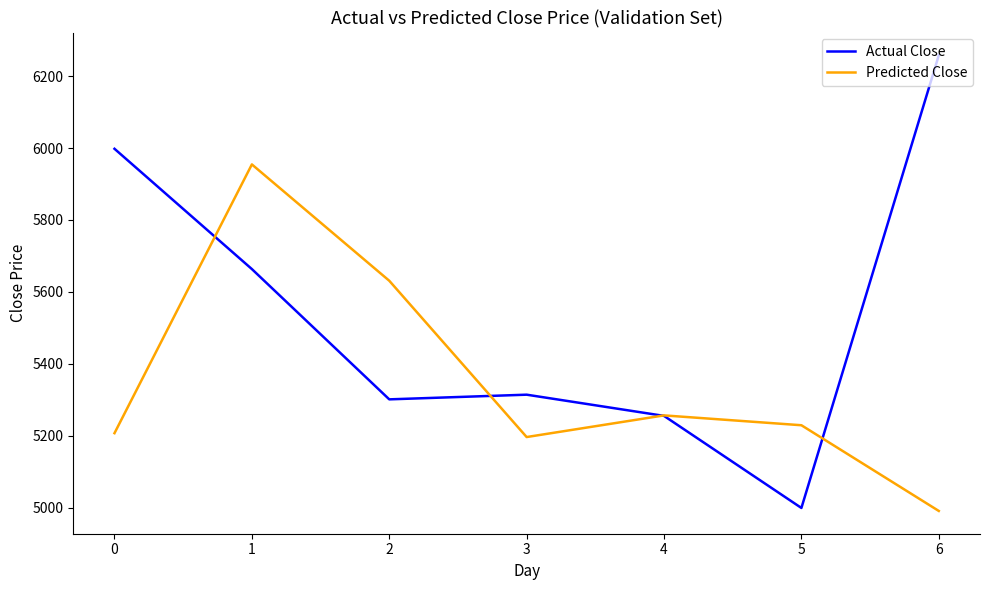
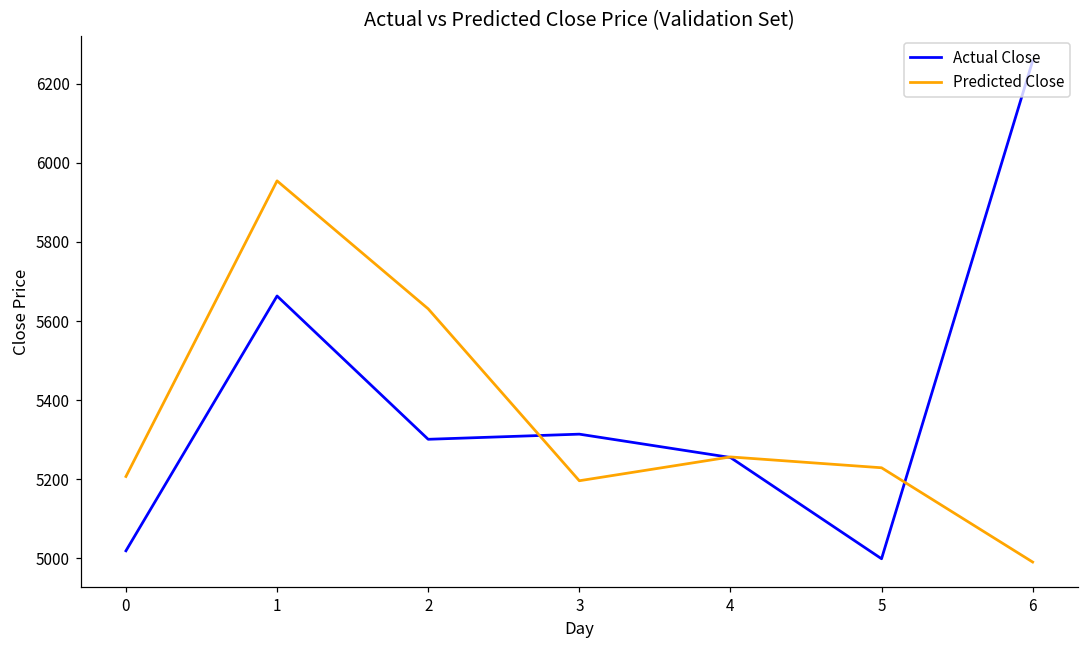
  {
    "Actual Close": {
-     "0": 6000,
+     "0": 5020,
      "1": 5660,
      "2": 5300,
      "3": 5310,
      "5": 5000
    },
    "Predicted Close": {
      "0": 5210,
      "1": 5950,
      "2": 5630,
      "3": 5200,
      "5": 5230,
      "6": 4990
    }
  }
